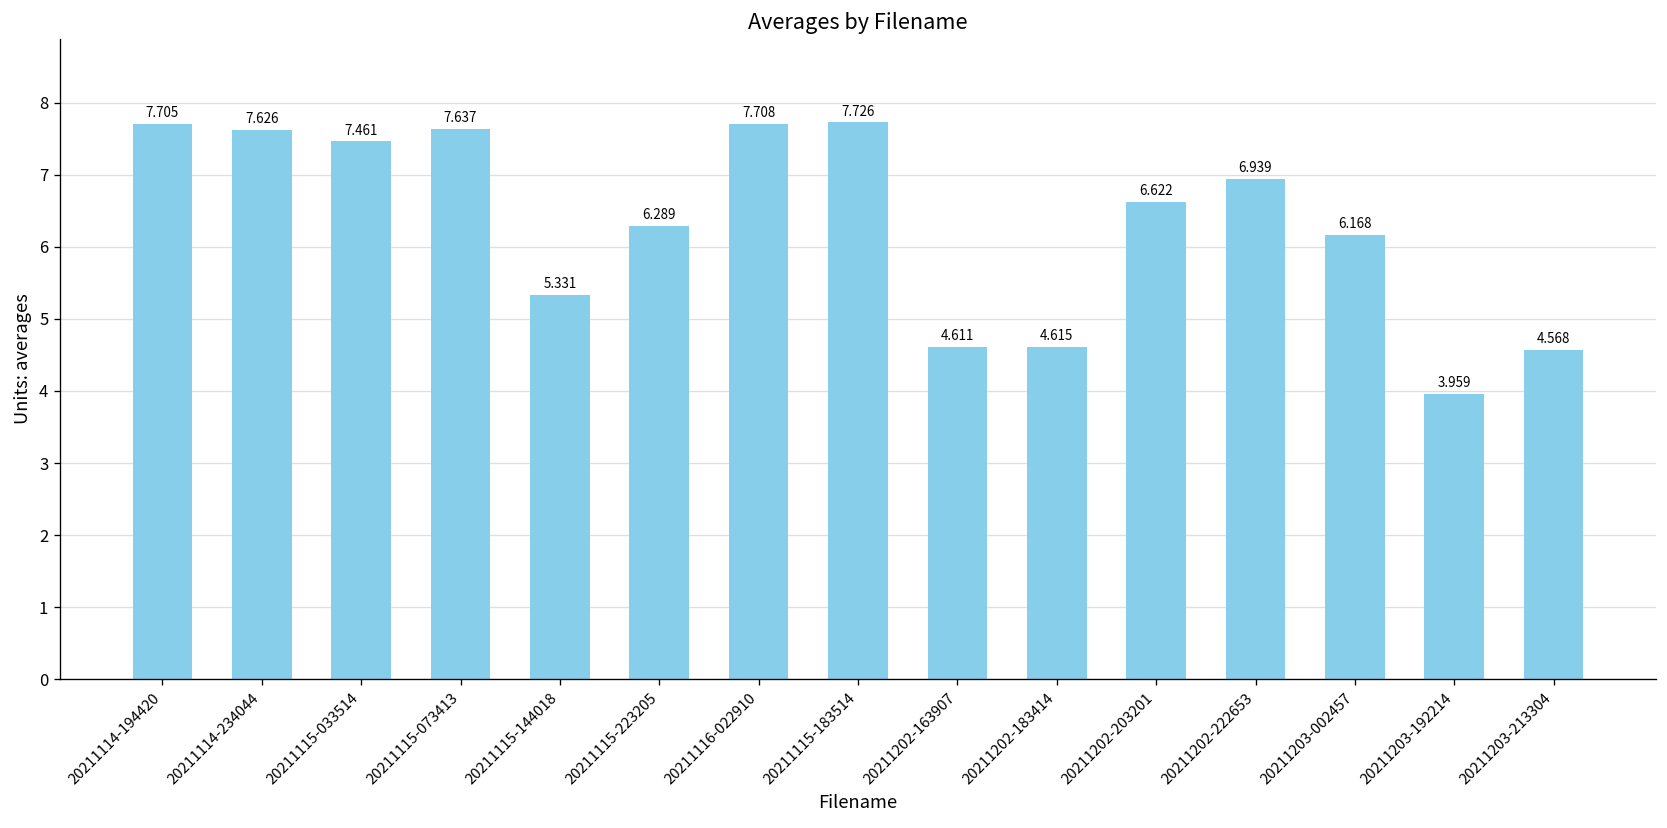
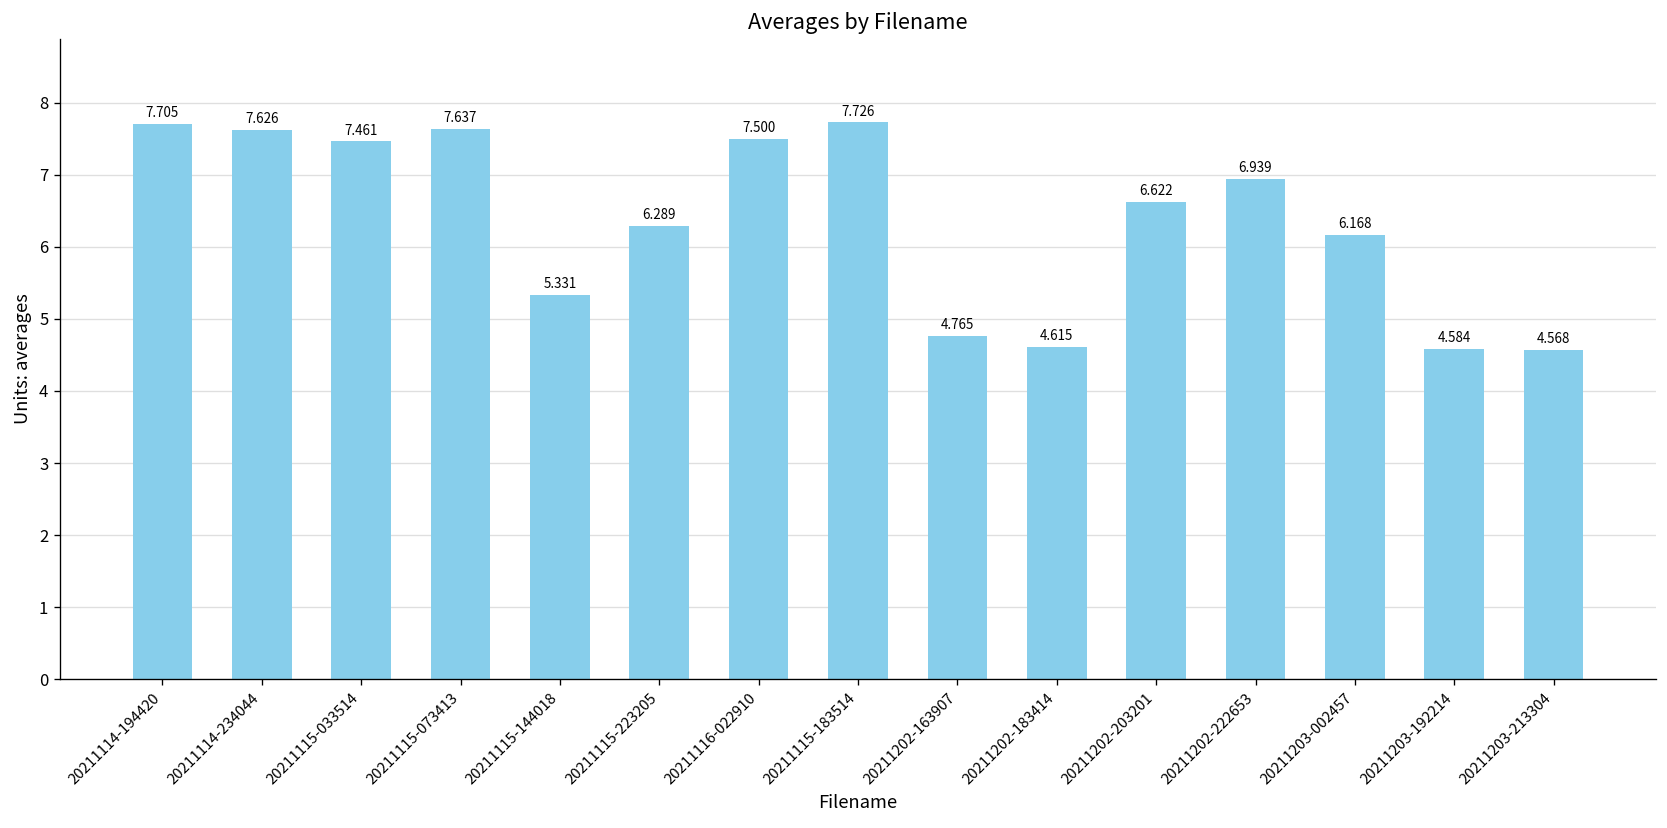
  {
    "20211114-194420": 7.705,
    "20211114-234044": 7.626,
    "20211115-033514": 7.461,
    "20211115-073413": 7.637,
    "20211115-144018": 5.331,
    "20211115-223205": 6.289,
-   "20211116-022910": 7.708,
+   "20211116-022910": 7.500,
    "20211115-183514": 7.726,
-   "20211202-163907": 4.611,
+   "20211202-163907": 4.765,
    "20211202-183414": 4.615,
    "20211202-203201": 6.622,
    "20211202-222653": 6.939,
    "20211203-002457": 6.168,
-   "20211203-192214": 3.959,
+   "20211203-192214": 4.584,
    "20211203-213304": 4.568
  }
